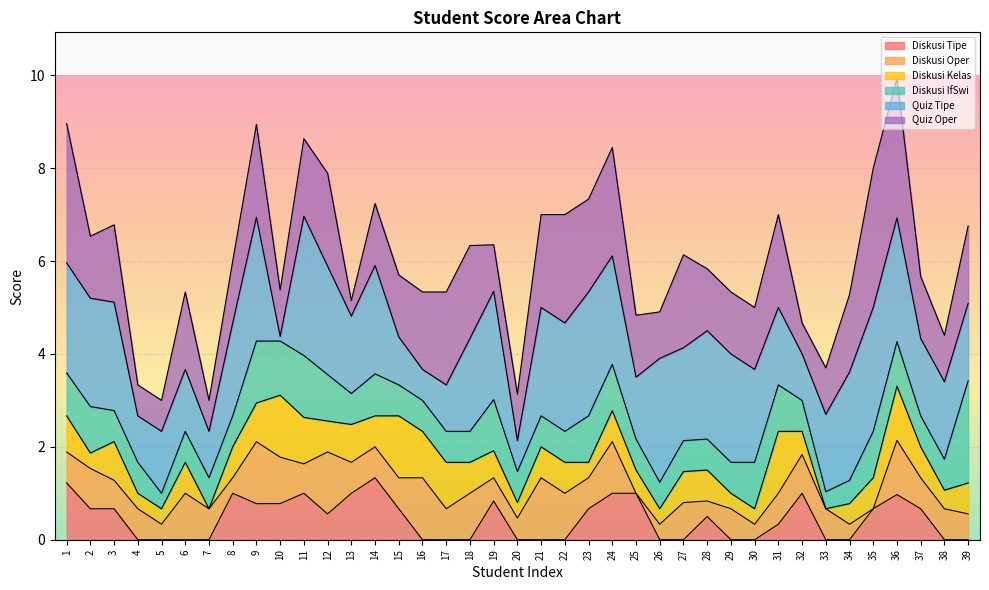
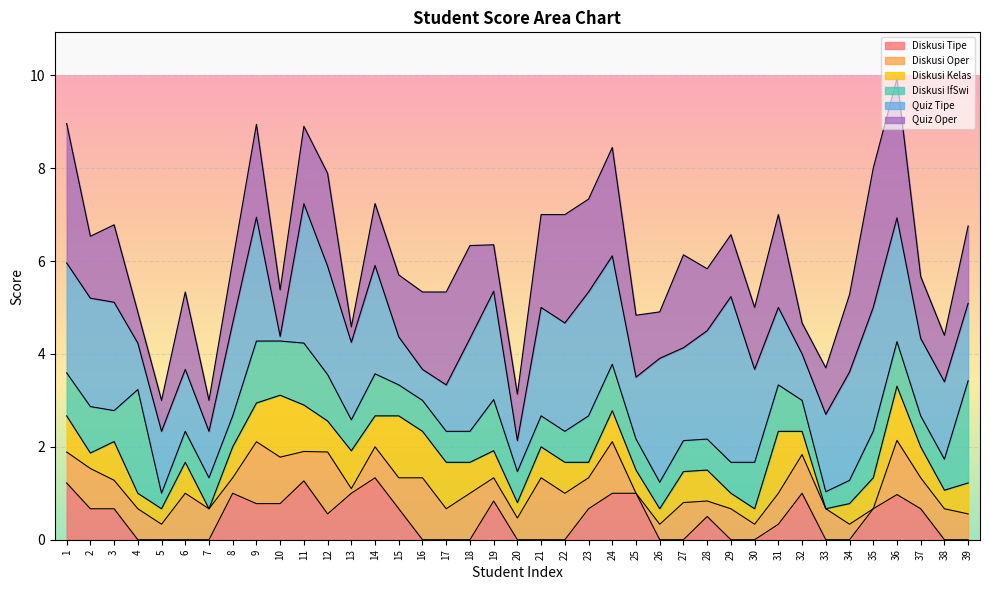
  {
    "Diskusi Tipe": {
      "1": 1.2,
      "2": 0.7,
      "3": 0.7,
      "4": 0.0,
      "5": 0.0,
      "6": 0.0,
      "7": 0.0,
      "8": 1.0,
      "9": 0.8,
      "10": 0.8,
-     "11": 1.0,
+     "11": 1.3,
      "12": 0.6,
      "13": 1.0,
      "14": 1.3,
      "15": 0.7,
      "16": 0.0,
      "17": 0.0,
      "18": 0.0,
      "19": 0.8,
      "20": 0.0,
      "21": 0.0,
      "22": 0.0,
      "23": 0.7,
      "24": 1.0,
      "26": 0.0,
      "27": 0.0,
      "28": 0.5,
      "29": 0.0,
      "30": 0.0,
      "31": 0.3,
      "32": 1.0,
      "33": 0.0,
      "34": 0.0,
      "36": 1.0,
      "37": 0.7,
      "38": 0.0,
      "39": 0.0
    },
    "Diskusi Oper": {
      "1": 0.7,
      "2": 0.9,
      "3": 0.6,
      "4": 0.7,
      "5": 0.3,
      "6": 1.0,
      "8": 0.3,
      "9": 1.3,
      "10": 1.0,
      "11": 0.6,
      "12": 1.3,
-     "13": 0.7,
+     "13": 0.1,
      "14": 0.7,
      "15": 0.7,
      "16": 1.3,
      "17": 0.7,
      "18": 1.0,
      "19": 0.5,
      "20": 0.5,
      "21": 1.3,
      "22": 1.0,
      "23": 0.7,
      "24": 1.1,
      "26": 0.3,
      "27": 0.8,
      "28": 0.3,
      "29": 0.7,
      "30": 0.3,
      "31": 0.7,
      "32": 0.8,
      "34": 0.3,
      "36": 1.2,
      "37": 0.7,
      "38": 0.7,
      "39": 0.6
    },
    "Diskusi IfSwi": {
      "1": 0.9,
      "2": 1.0,
      "3": 0.7,
-     "4": 0.7,
+     "4": 2.2,
      "5": 0.3,
      "6": 0.7,
      "7": 0.7,
      "8": 0.7,
      "9": 1.3,
      "10": 1.2,
      "11": 1.3,
      "12": 1.0,
      "13": 0.7,
      "14": 0.9,
      "15": 0.7,
      "16": 0.7,
      "17": 0.7,
      "18": 0.7,
      "19": 1.1,
      "20": 0.7,
      "21": 0.7,
      "22": 0.7,
      "23": 1.0,
      "24": 1.0,
      "25": 0.7,
      "26": 0.6,
      "27": 0.7,
      "28": 0.7,
      "29": 0.7,
      "30": 1.0,
      "31": 1.0,
      "32": 0.7,
      "33": 0.4,
      "34": 0.5,
      "35": 1.0,
      "36": 1.0,
      "37": 0.7,
      "38": 0.7,
      "39": 2.2
    },
    "Quiz Tipe": {
      "1": 2.4,
      "2": 2.3,
      "3": 2.3,
      "4": 1.0,
      "5": 1.3,
      "6": 1.3,
      "7": 1.0,
      "8": 2.0,
      "9": 2.7,
      "10": 0.1,
      "11": 3.0,
      "12": 2.3,
      "13": 1.7,
      "14": 2.3,
      "15": 1.0,
      "16": 0.7,
      "17": 1.0,
      "18": 2.0,
      "19": 2.3,
      "20": 0.7,
      "21": 2.3,
      "22": 2.3,
      "23": 2.7,
      "24": 2.3,
      "25": 1.3,
      "26": 2.7,
      "27": 2.0,
      "28": 2.3,
-     "29": 2.3,
+     "29": 3.6,
      "30": 2.0,
      "31": 1.7,
      "32": 1.0,
      "33": 1.7,
      "34": 2.3,
      "35": 2.7,
      "36": 2.7,
      "37": 1.7,
      "38": 1.7,
      "39": 1.7
    }
  }
